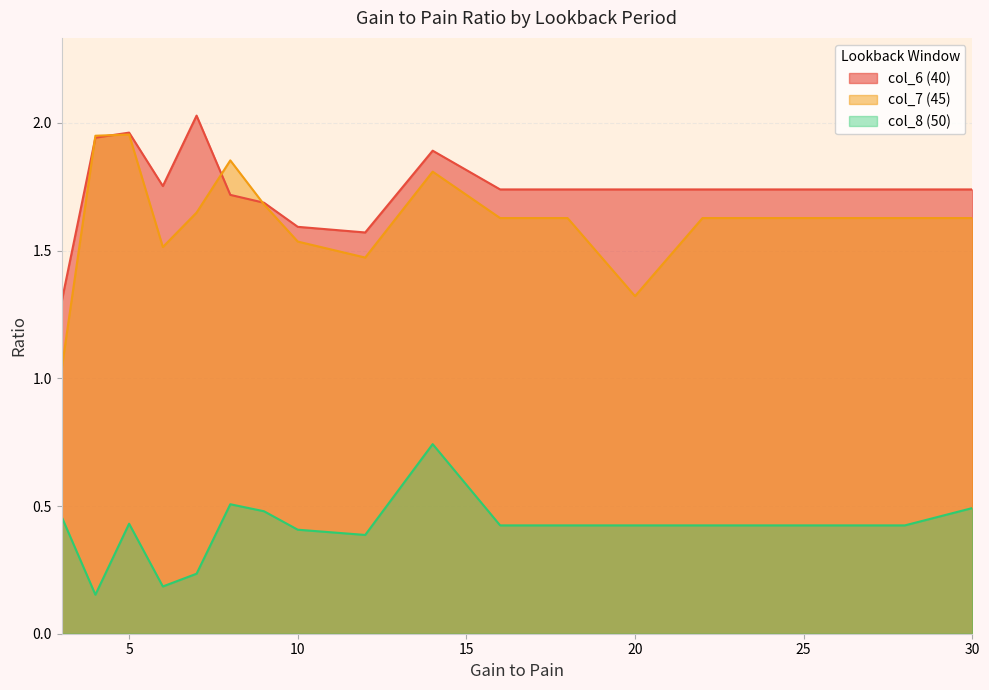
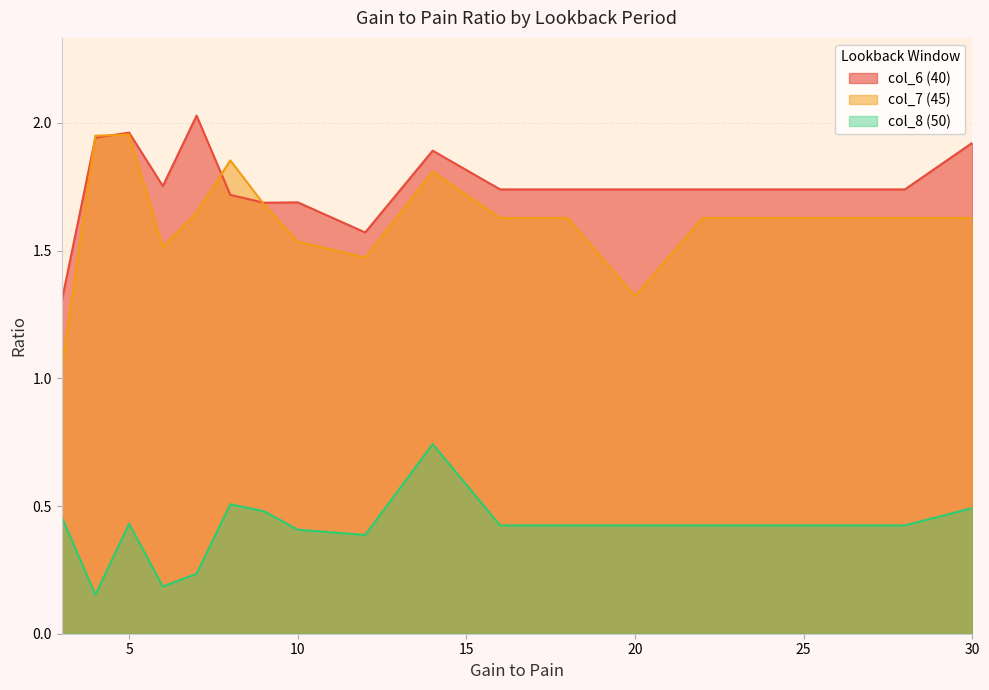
  {
    "col_6 (40)": {
-     "10": 1.59,
+     "10": 1.69,
      "20": 1.74,
-     "30": 1.74
+     "30": 1.92
    },
    "col_7 (45)": {
      "10": 1.54,
      "20": 1.32,
      "30": 1.63
    },
    "col_8 (50)": {
      "5": 0.43,
      "10": 0.41,
      "20": 0.42,
      "30": 0.49
    }
  }
